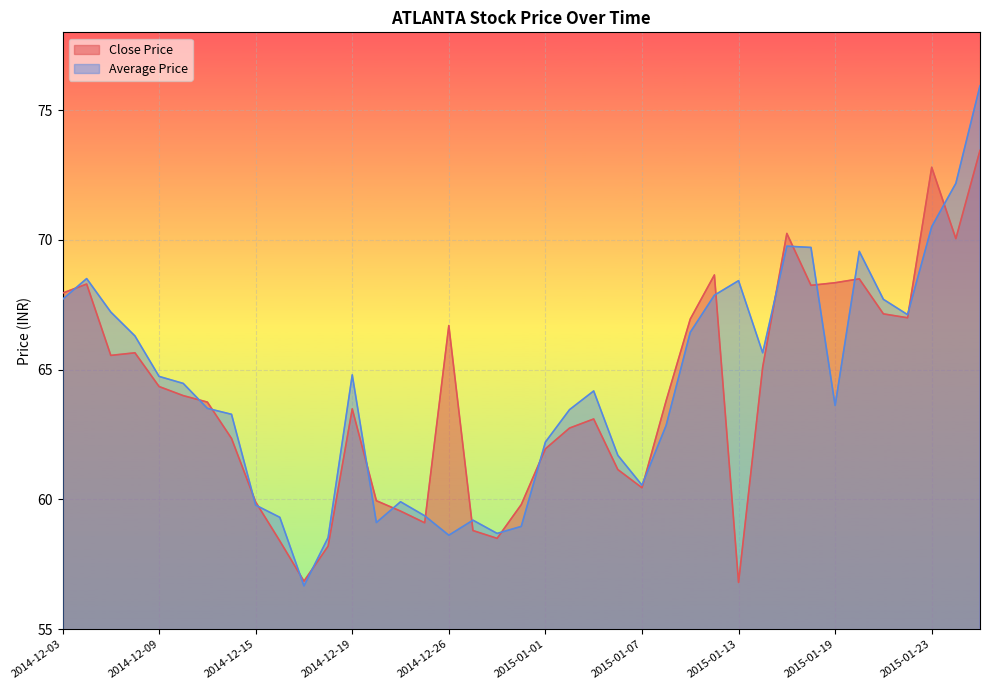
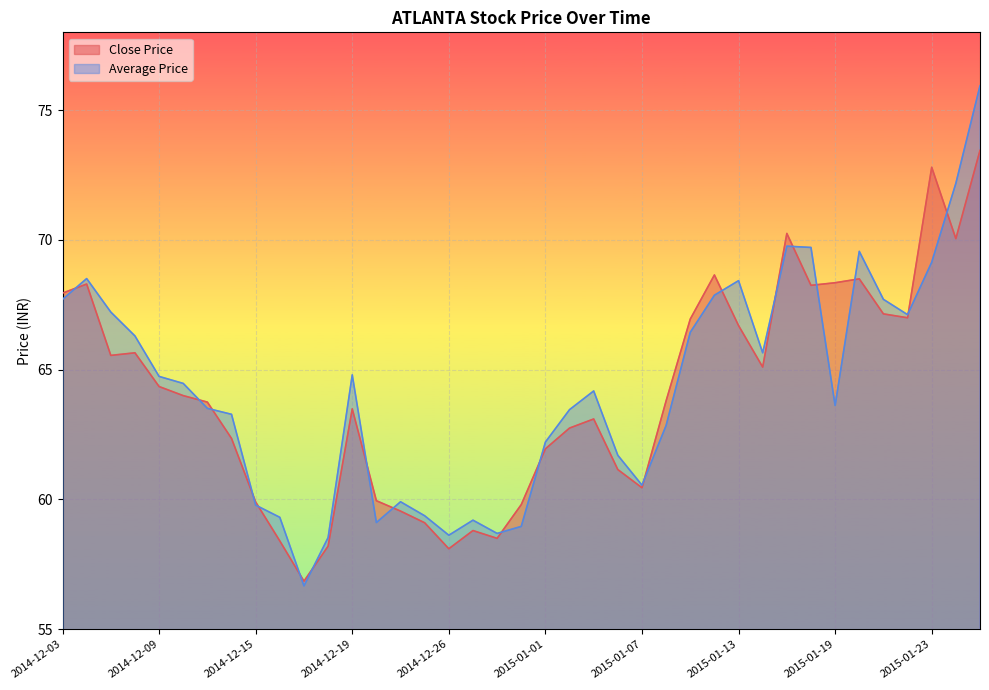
  {
    "Close Price": {
      "2014-12-03": 68.0,
      "2014-12-09": 64.4,
      "2014-12-15": 59.9,
      "2014-12-19": 63.5,
-     "2014-12-26": 66.7,
+     "2014-12-26": 58.1,
      "2015-01-01": 62.0,
      "2015-01-07": 60.5,
-     "2015-01-13": 56.8,
+     "2015-01-13": 66.7,
      "2015-01-19": 68.4,
      "2015-01-23": 72.8
    },
    "Average Price": {
      "2014-12-03": 67.7,
      "2014-12-09": 64.7,
      "2014-12-15": 59.8,
      "2014-12-19": 64.8,
      "2014-12-26": 58.6,
      "2015-01-01": 62.2,
      "2015-01-07": 60.6,
      "2015-01-13": 68.4,
      "2015-01-19": 63.6,
-     "2015-01-23": 70.5
+     "2015-01-23": 69.1
    }
  }
